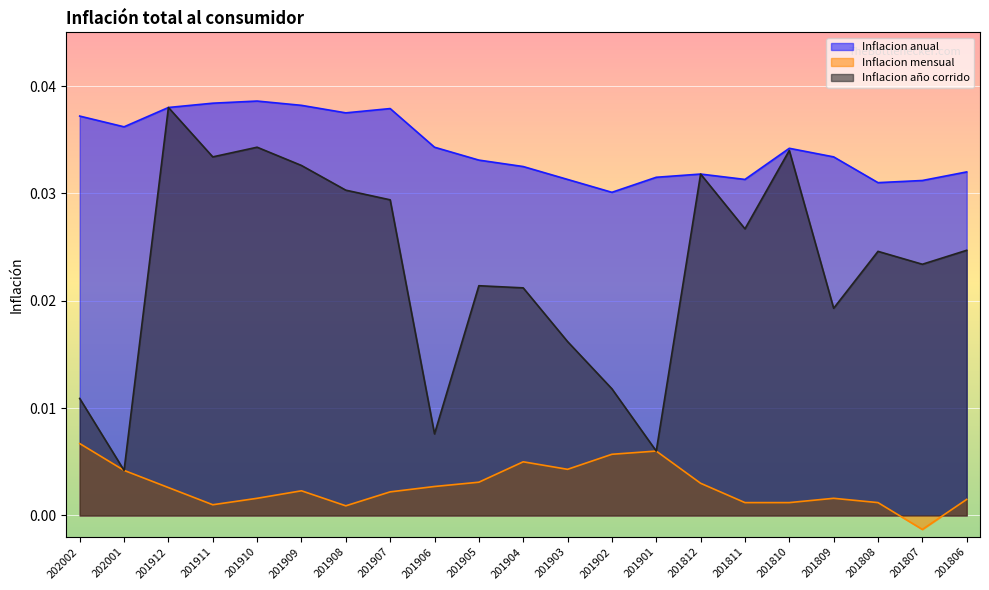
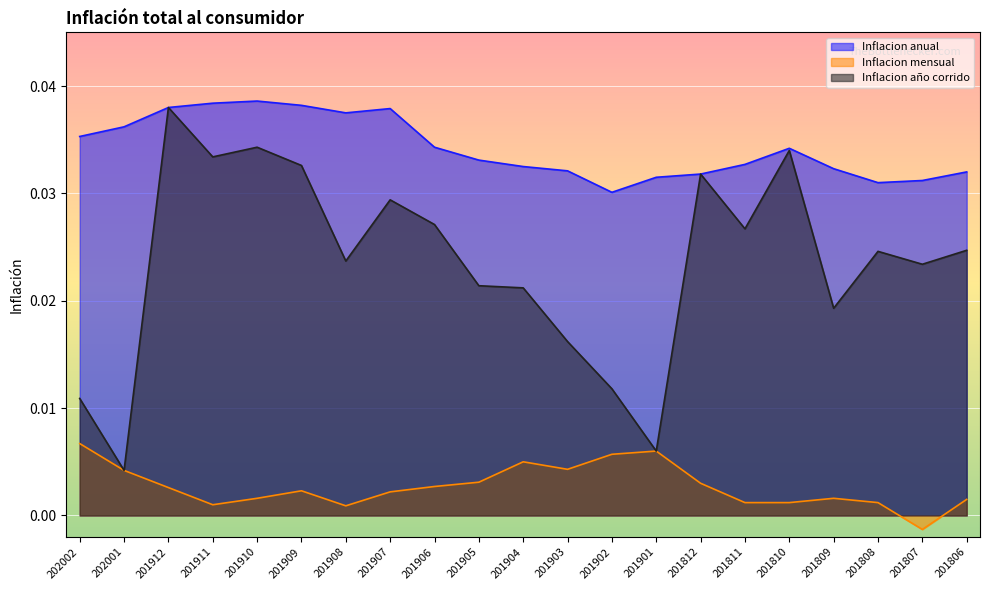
  {
    "Inflacion anual": {
-     "202002": 0.0372,
+     "202002": 0.0353,
      "202001": 0.0362,
      "201911": 0.0384,
      "201910": 0.0386,
      "201909": 0.0382,
      "201908": 0.0375,
      "201907": 0.0379,
      "201906": 0.0343,
      "201905": 0.0331,
      "201904": 0.0325,
-     "201903": 0.0313,
+     "201903": 0.0321,
      "201902": 0.0301,
      "201901": 0.0315,
-     "201811": 0.0313,
-     "201809": 0.0334,
+     "201811": 0.0327,
+     "201809": 0.0323,
      "201808": 0.0310,
      "201807": 0.0312,
      "201806": 0.0320
    },
    "Inflacion año corrido": {
      "202002": 0.0109,
      "201911": 0.0334,
      "201910": 0.0343,
      "201909": 0.0326,
-     "201908": 0.0303,
+     "201908": 0.0237,
      "201907": 0.0294,
-     "201906": 0.0076,
+     "201906": 0.0271,
      "201905": 0.0214,
      "201904": 0.0212,
      "201903": 0.0162,
      "201902": 0.0118,
      "201811": 0.0267,
      "201809": 0.0193,
      "201808": 0.0246,
      "201807": 0.0234,
      "201806": 0.0247
    }
  }
